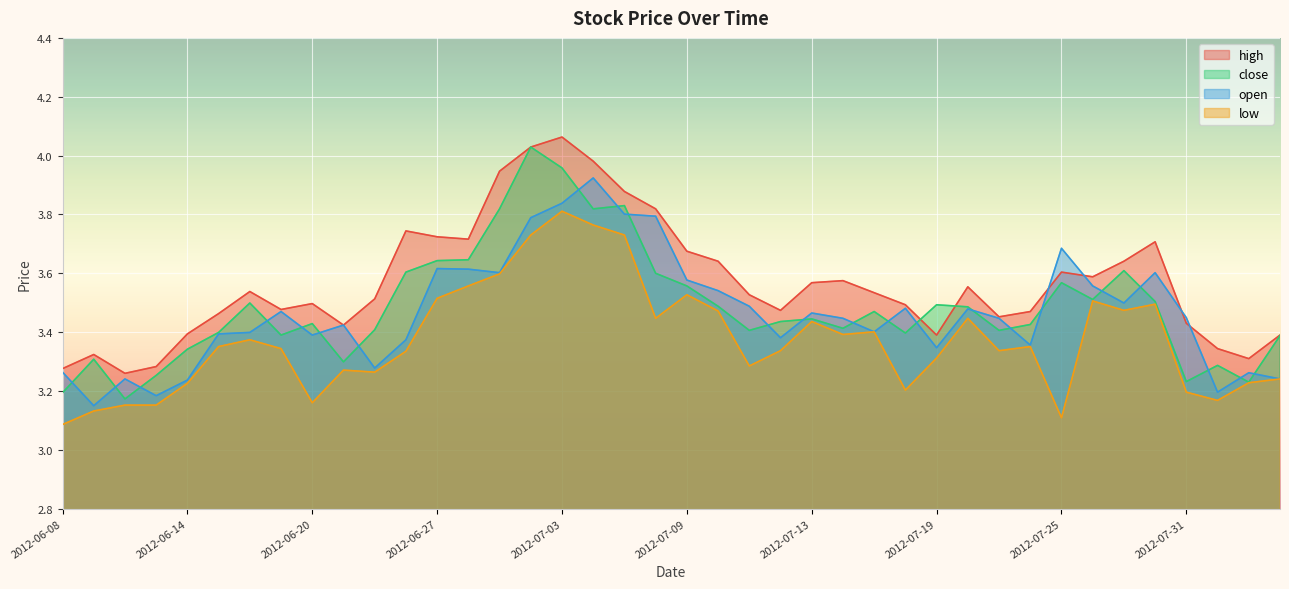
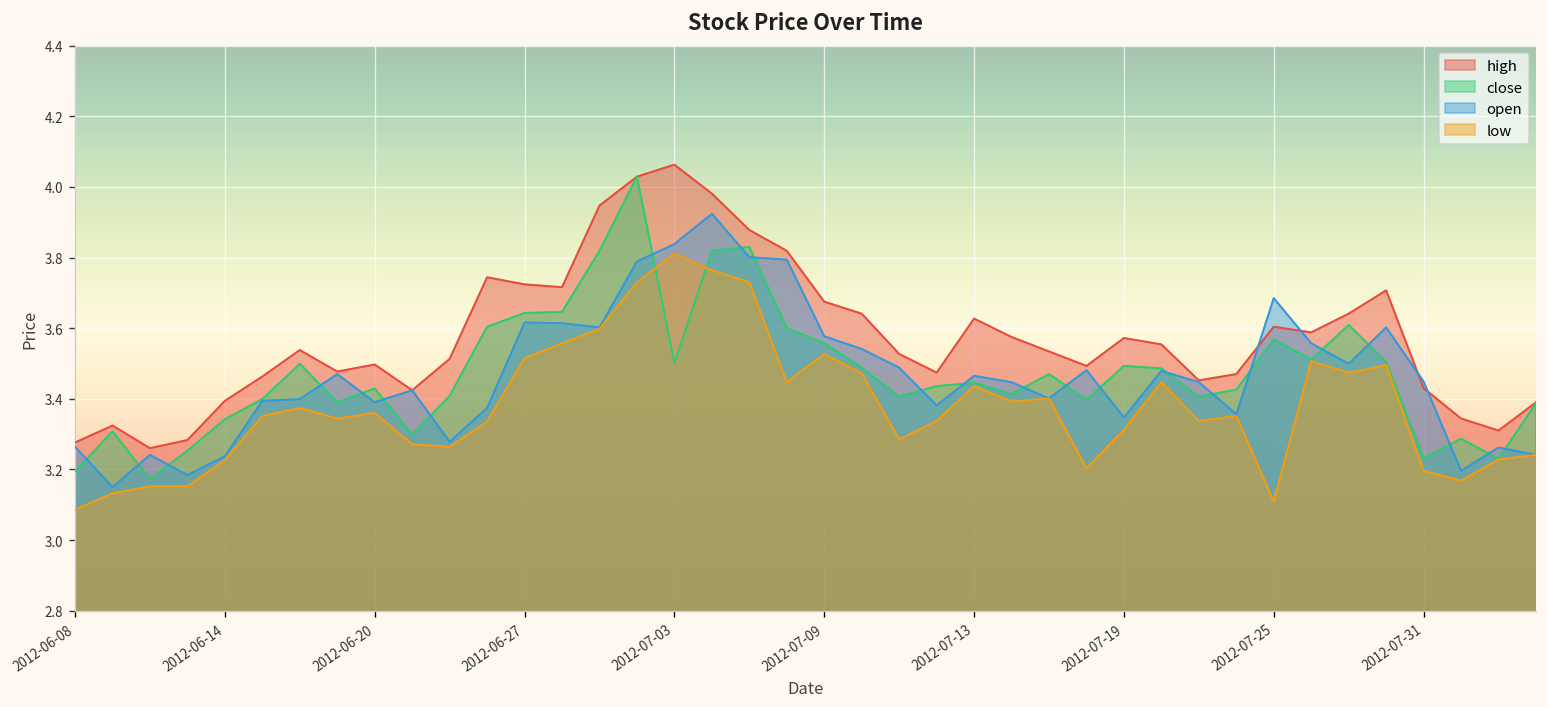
  {
    "high": {
      "2012-06-08": 3.28,
      "2012-06-14": 3.39,
      "2012-06-20": 3.50,
      "2012-06-27": 3.72,
      "2012-07-03": 4.06,
      "2012-07-09": 3.68,
-     "2012-07-13": 3.57,
-     "2012-07-19": 3.39,
+     "2012-07-13": 3.63,
+     "2012-07-19": 3.57,
      "2012-07-25": 3.60,
      "2012-07-31": 3.43
    },
    "close": {
      "2012-06-08": 3.19,
      "2012-06-14": 3.34,
      "2012-06-20": 3.43,
      "2012-06-27": 3.64,
-     "2012-07-03": 3.96,
+     "2012-07-03": 3.50,
      "2012-07-09": 3.56,
      "2012-07-13": 3.45,
      "2012-07-19": 3.49,
      "2012-07-25": 3.57,
      "2012-07-31": 3.23
    },
    "open": {
      "2012-06-08": 3.26,
      "2012-06-14": 3.24,
      "2012-06-20": 3.39,
      "2012-06-27": 3.62,
      "2012-07-03": 3.84,
      "2012-07-09": 3.58,
      "2012-07-13": 3.47,
      "2012-07-19": 3.35,
      "2012-07-25": 3.69,
      "2012-07-31": 3.45
    },
    "low": {
      "2012-06-08": 3.09,
      "2012-06-14": 3.23,
-     "2012-06-20": 3.16,
+     "2012-06-20": 3.36,
      "2012-06-27": 3.52,
      "2012-07-03": 3.81,
      "2012-07-09": 3.53,
      "2012-07-13": 3.44,
      "2012-07-19": 3.31,
      "2012-07-25": 3.11,
      "2012-07-31": 3.20
    }
  }
